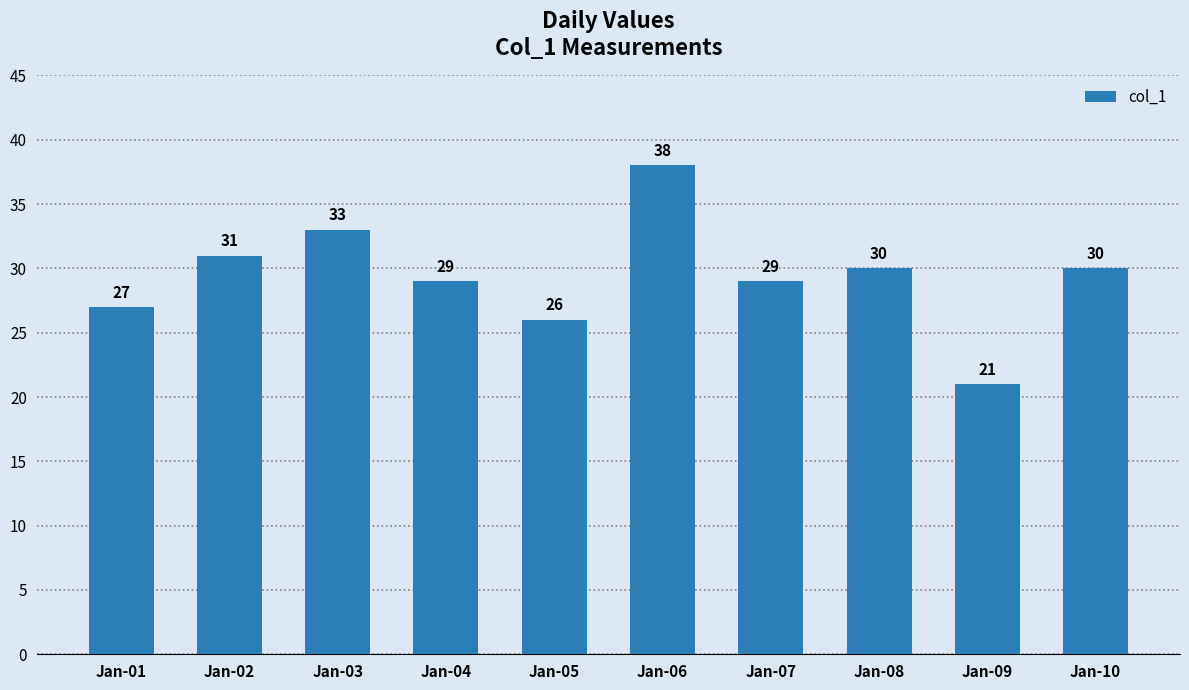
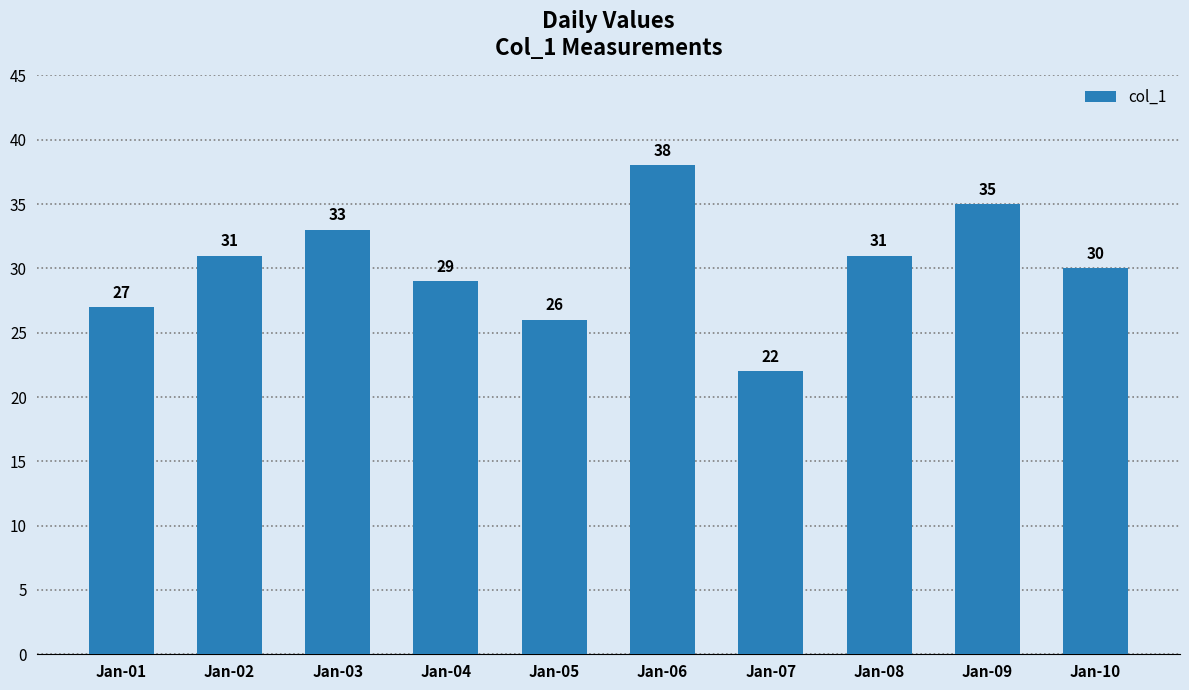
  {
    "Jan-01": 27,
    "Jan-02": 31,
    "Jan-03": 33,
    "Jan-04": 29,
    "Jan-05": 26,
    "Jan-06": 38,
-   "Jan-07": 29,
-   "Jan-08": 30,
-   "Jan-09": 21,
+   "Jan-07": 22,
+   "Jan-08": 31,
+   "Jan-09": 35,
    "Jan-10": 30
  }
